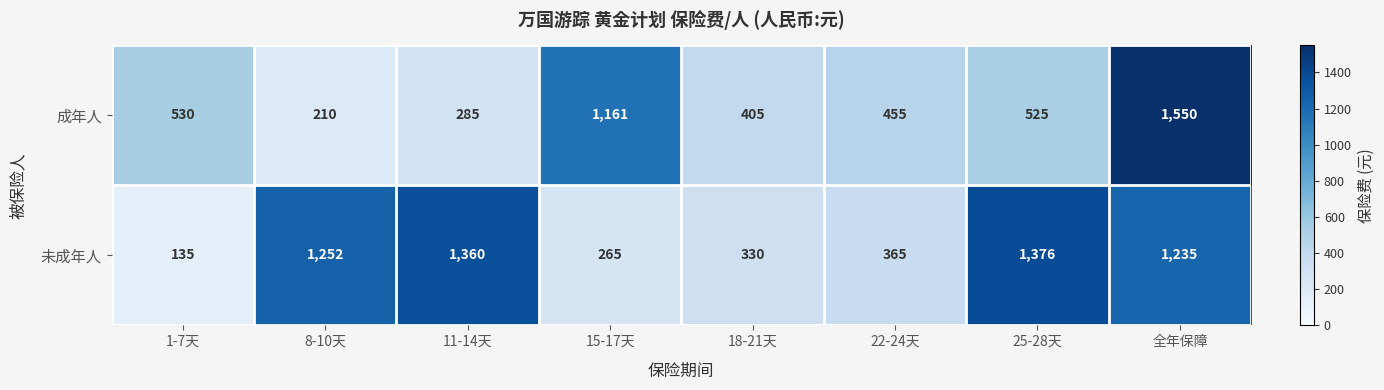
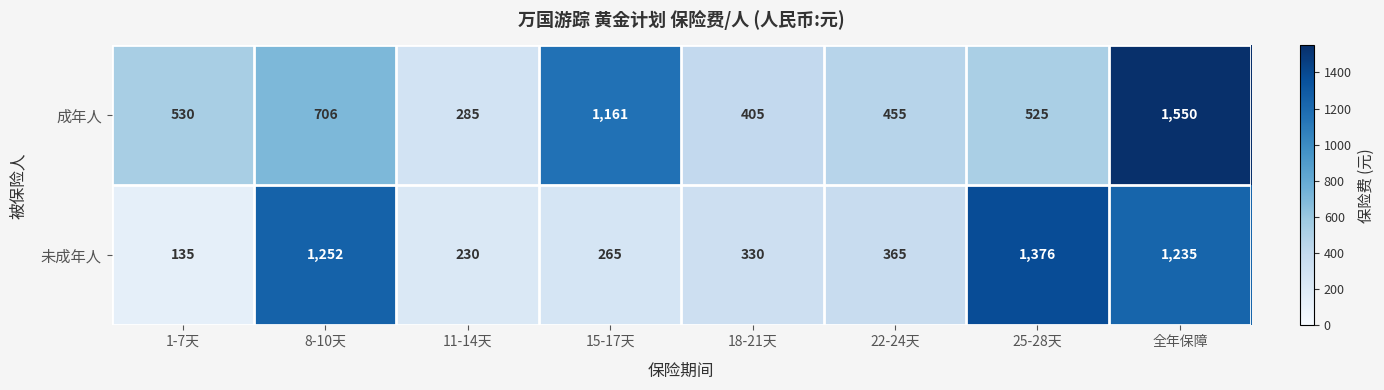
  {
    "成年人": {
      "1-7天": "530",
-     "8-10天": "210",
+     "8-10天": "706",
      "11-14天": "285",
      "15-17天": "1,161",
      "18-21天": "405",
      "22-24天": "455",
      "25-28天": "525",
      "全年保障": "1,550"
    },
    "未成年人": {
      "1-7天": "135",
      "8-10天": "1,252",
-     "11-14天": "1,360",
+     "11-14天": "230",
      "15-17天": "265",
      "18-21天": "330",
      "22-24天": "365",
      "25-28天": "1,376",
      "全年保障": "1,235"
    }
  }
